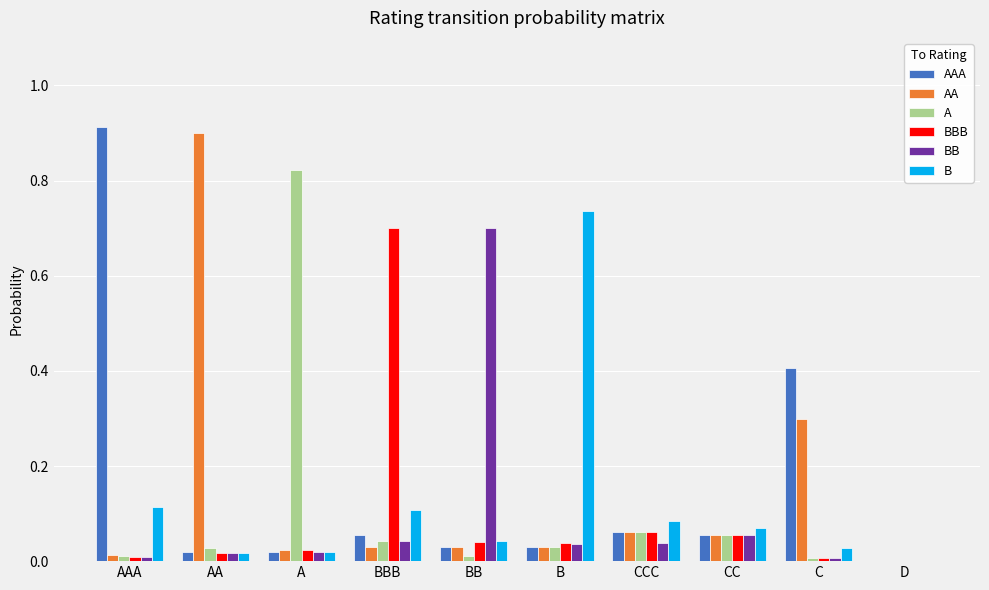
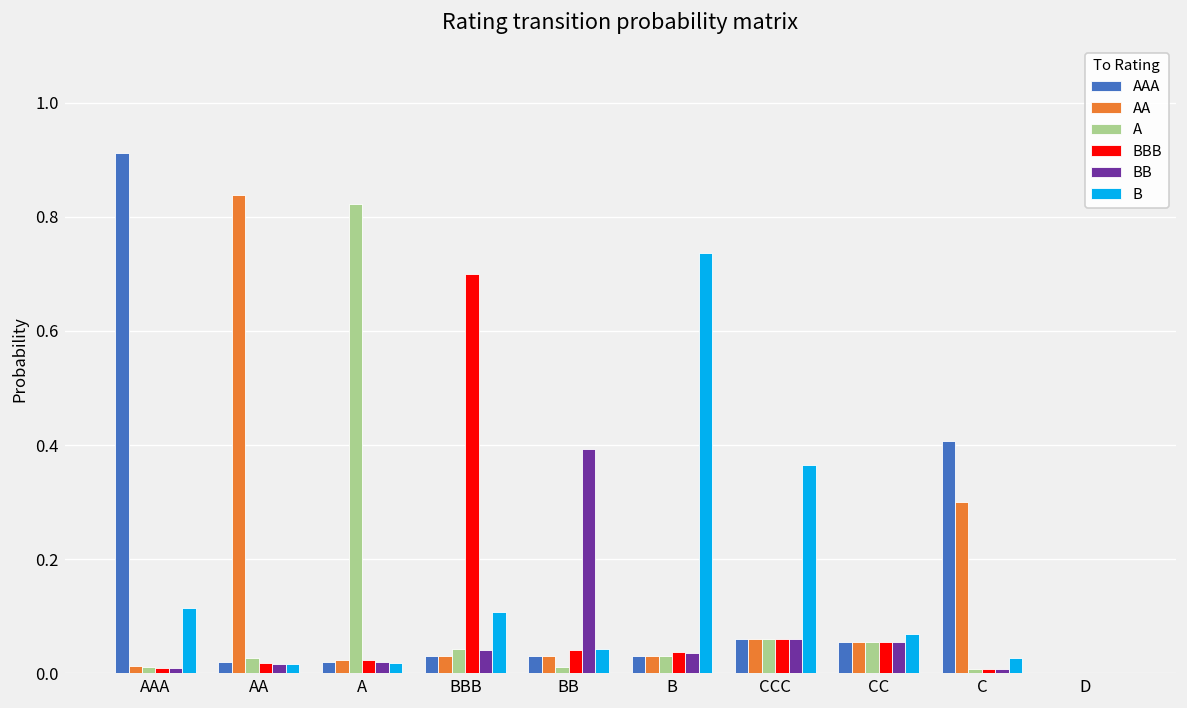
  {
    "AAA": {
      "AAA": 0.91,
      "AA": 0.02,
      "A": 0.02,
-     "BBB": 0.05,
+     "BBB": 0.03,
      "BB": 0.03,
      "B": 0.03,
      "CCC": 0.06,
      "CC": 0.06,
      "C": 0.41
    },
    "AA": {
      "AAA": 0.01,
-     "AA": 0.90,
+     "AA": 0.84,
      "A": 0.02,
      "BBB": 0.03,
      "BB": 0.03,
      "B": 0.03,
      "CCC": 0.06,
      "CC": 0.06,
      "C": 0.30
    },
    "A": {
      "AAA": 0.01,
      "AA": 0.03,
      "A": 0.82,
      "BBB": 0.04,
      "BB": 0.01,
      "B": 0.03,
      "CCC": 0.06,
      "CC": 0.06,
      "C": 0.01
    },
    "BBB": {
      "AAA": 0.01,
      "AA": 0.02,
      "A": 0.02,
      "BBB": 0.70,
      "BB": 0.04,
      "B": 0.04,
      "CCC": 0.06,
      "CC": 0.06,
      "C": 0.01
    },
    "BB": {
      "AAA": 0.01,
      "AA": 0.02,
      "A": 0.02,
      "BBB": 0.04,
-     "BB": 0.70,
+     "BB": 0.39,
      "B": 0.04,
-     "CCC": 0.04,
+     "CCC": 0.06,
      "CC": 0.06,
      "C": 0.01
    },
    "B": {
      "AAA": 0.11,
      "AA": 0.02,
      "A": 0.02,
      "BBB": 0.11,
      "BB": 0.04,
      "B": 0.74,
-     "CCC": 0.08,
+     "CCC": 0.36,
      "CC": 0.07,
      "C": 0.03
    }
  }
